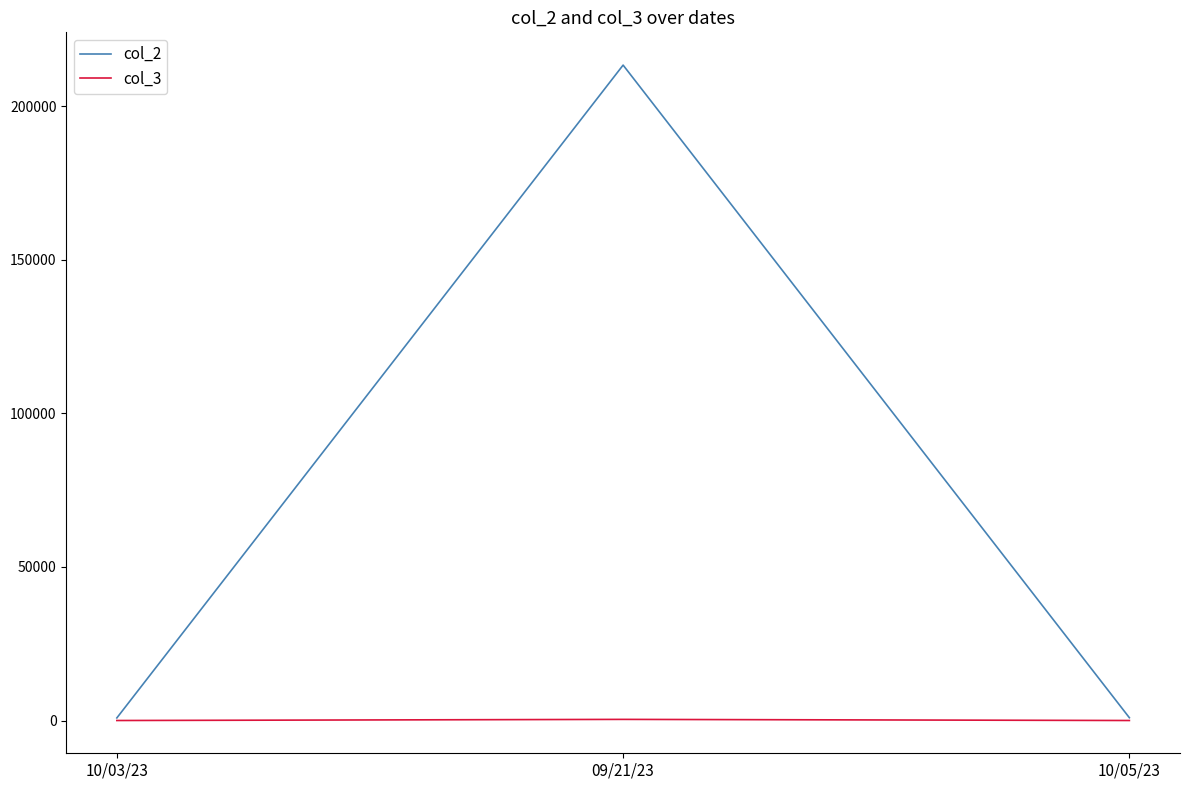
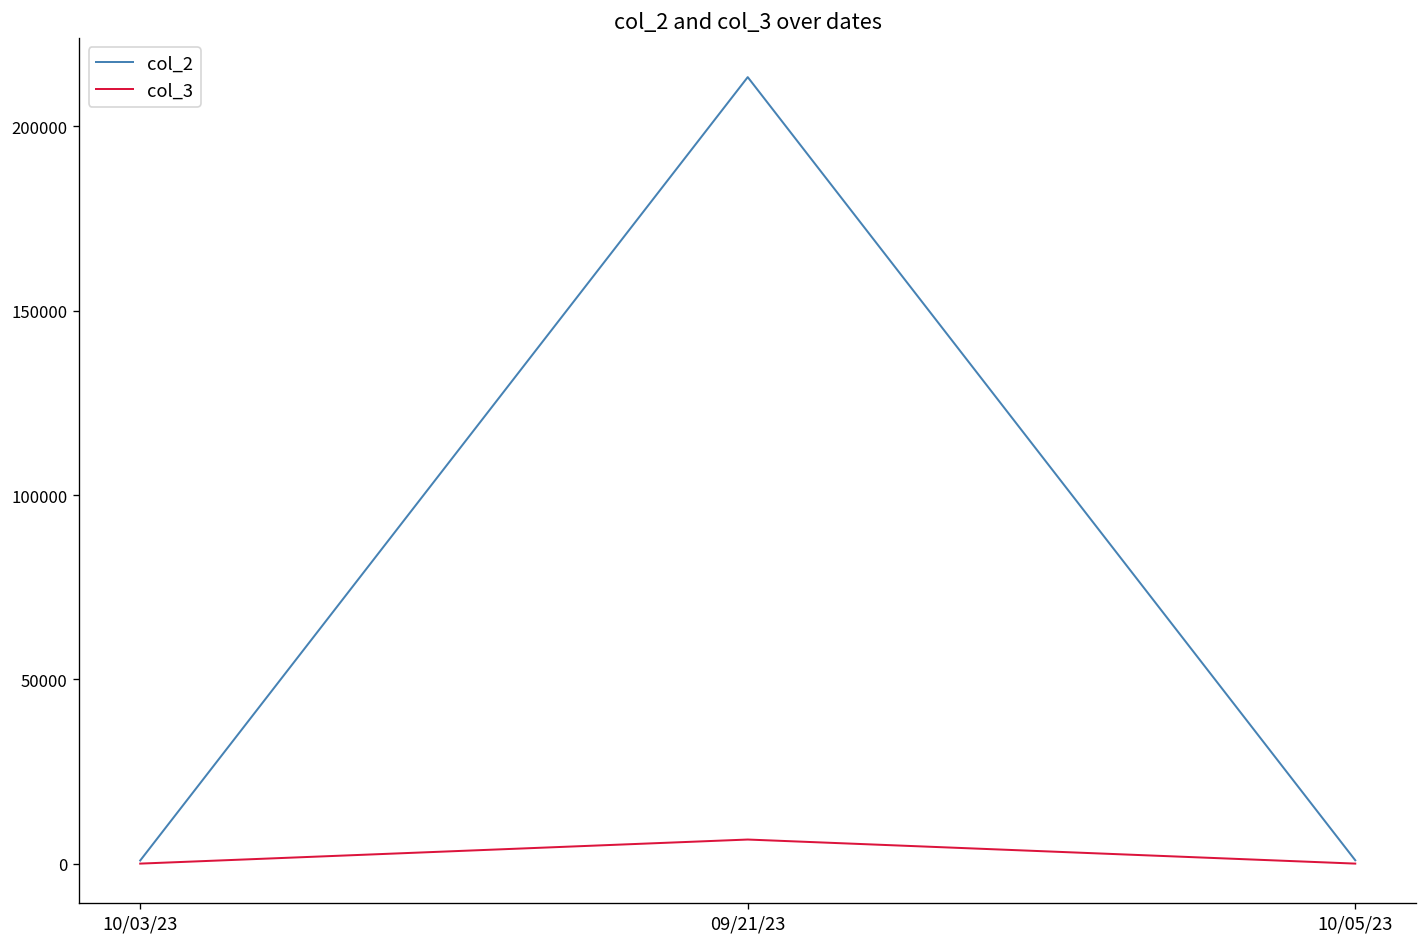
  {
    "col_2": {
      "10/03/23": 1000,
      "09/21/23": 213000,
      "10/05/23": 1000
    },
    "col_3": {
      "10/03/23": 0,
-     "09/21/23": 0,
+     "09/21/23": 7000,
      "10/05/23": 0
    }
  }
